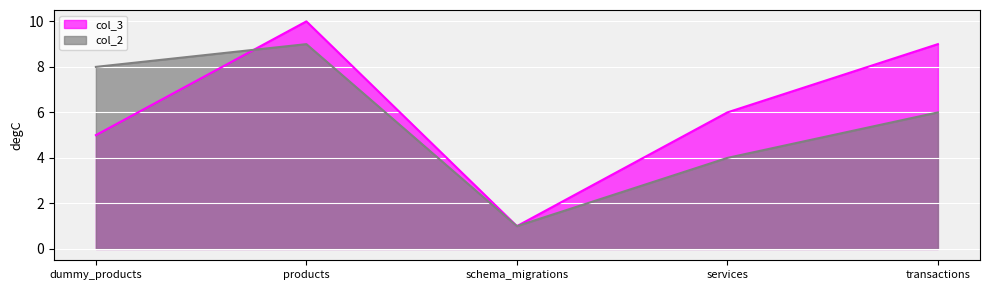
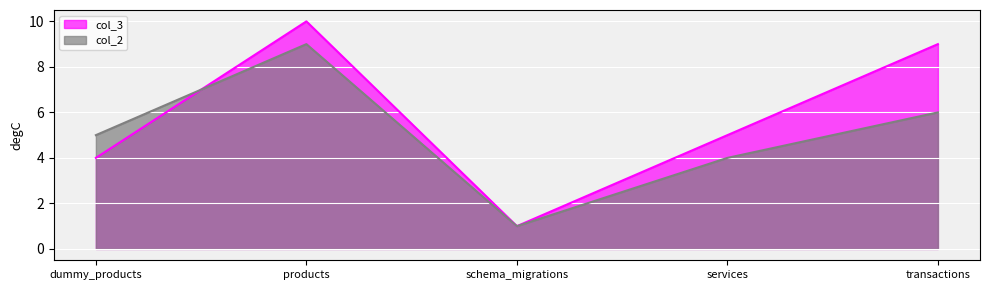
  {
    "col_3": {
-     "dummy_products": 5,
+     "dummy_products": 4,
      "products": 10,
-     "services": 6,
+     "services": 5,
      "transactions": 9
    },
    "col_2": {
-     "dummy_products": 8,
+     "dummy_products": 5,
      "products": 9,
      "services": 4,
      "transactions": 6
    }
  }
